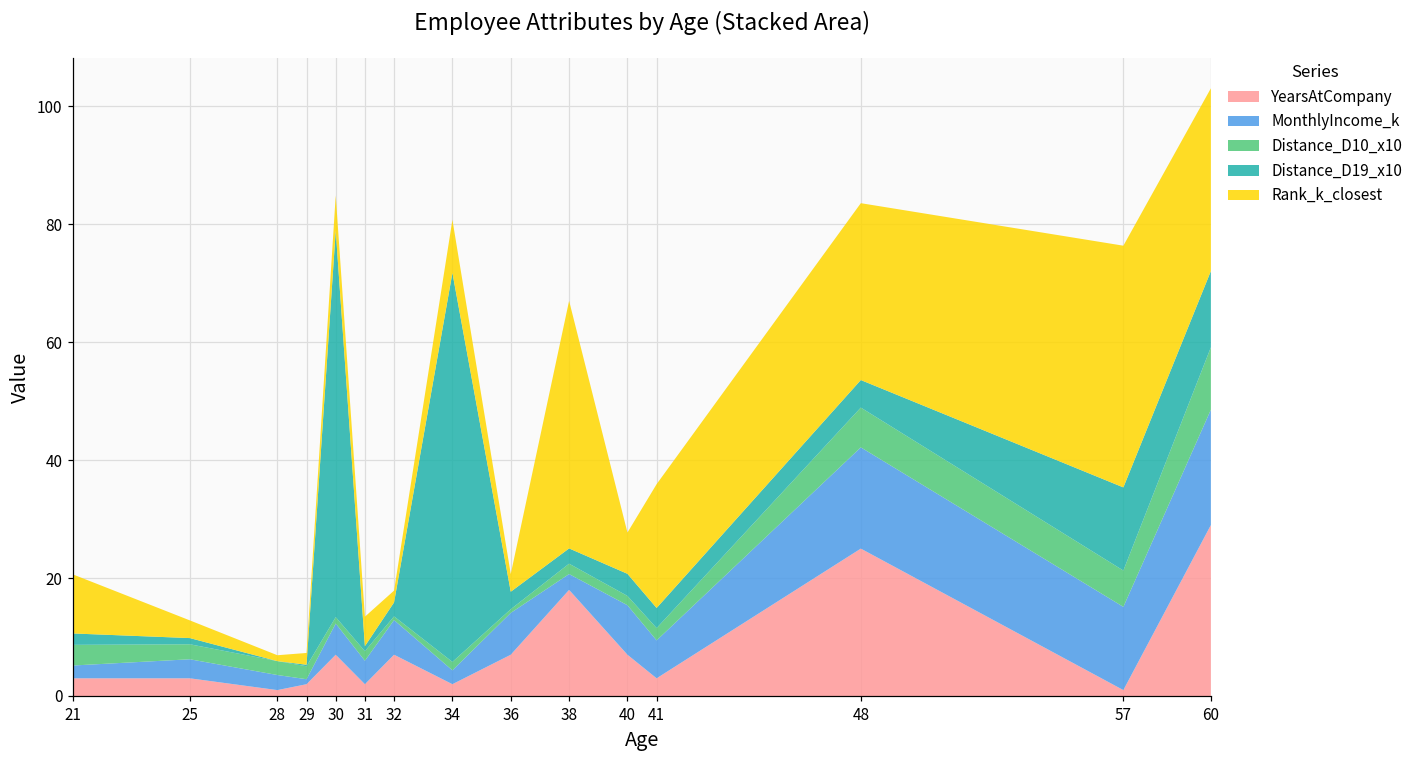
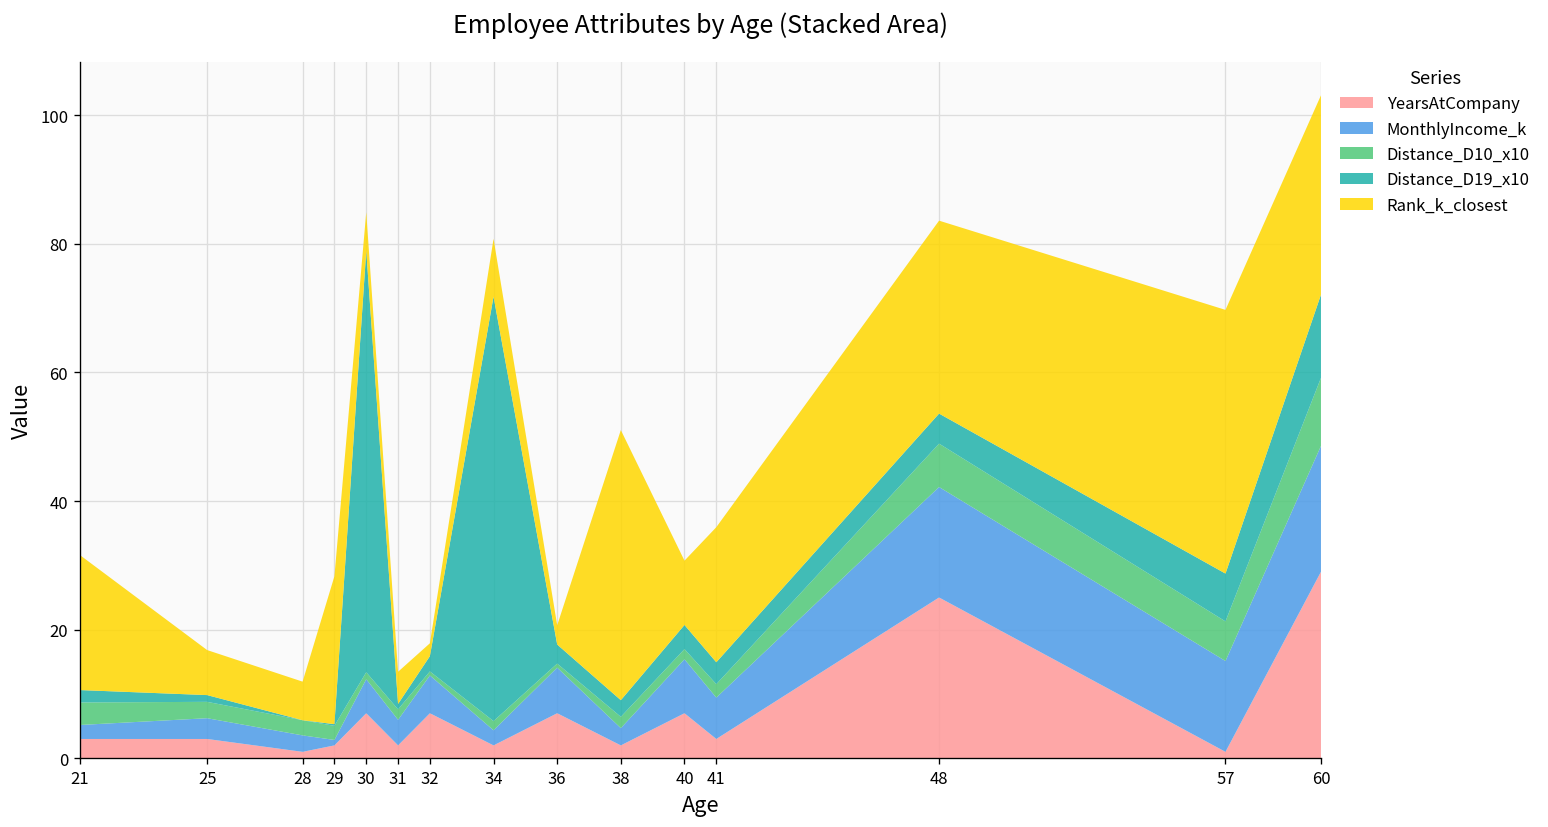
  {
    "YearsAtCompany": {
      "21": 3,
      "25": 3,
      "28": 1,
      "29": 2,
      "30": 7,
      "31": 2,
      "32": 7,
      "34": 2,
      "36": 7,
-     "38": 18,
+     "38": 2,
      "40": 7,
      "41": 3,
      "48": 25,
      "57": 1,
      "60": 29
    },
    "MonthlyIncome_k": {
      "21": 2,
      "25": 3,
      "28": 3,
      "29": 1,
      "30": 5,
      "31": 4,
      "32": 6,
      "34": 2,
      "36": 7,
      "38": 3,
      "40": 8,
      "41": 6,
      "48": 17,
      "57": 14,
      "60": 20
    },
    "Distance_D10_x10": {
      "21": 4,
      "25": 3,
      "30": 1,
      "31": 2,
      "32": 1,
      "34": 1,
      "36": 1,
      "38": 2,
      "40": 2,
      "41": 2,
      "48": 7,
      "57": 6,
      "60": 11
    },
    "Distance_D19_x10": {
      "21": 2,
      "25": 1,
      "30": 66,
      "31": 1,
      "32": 2,
      "34": 66,
      "36": 3,
      "38": 3,
      "40": 4,
      "41": 3,
      "48": 5,
-     "57": 14,
+     "57": 7,
      "60": 13
    },
    "Rank_k_closest": {
-     "21": 10,
-     "25": 3,
-     "28": 1,
-     "29": 2,
+     "21": 21,
+     "25": 7,
+     "28": 6,
+     "29": 23,
      "30": 6,
      "31": 5,
      "32": 2,
      "34": 9,
      "36": 3,
      "38": 42,
-     "40": 7,
+     "40": 10,
      "41": 21,
      "48": 30,
      "57": 41,
      "60": 31
    }
  }
